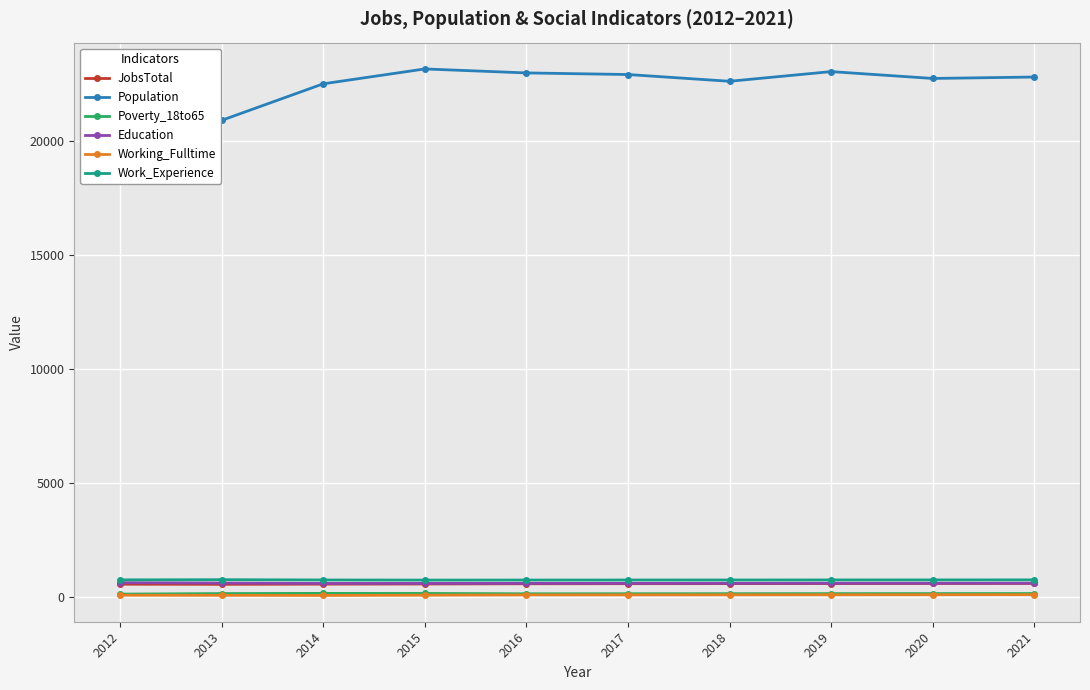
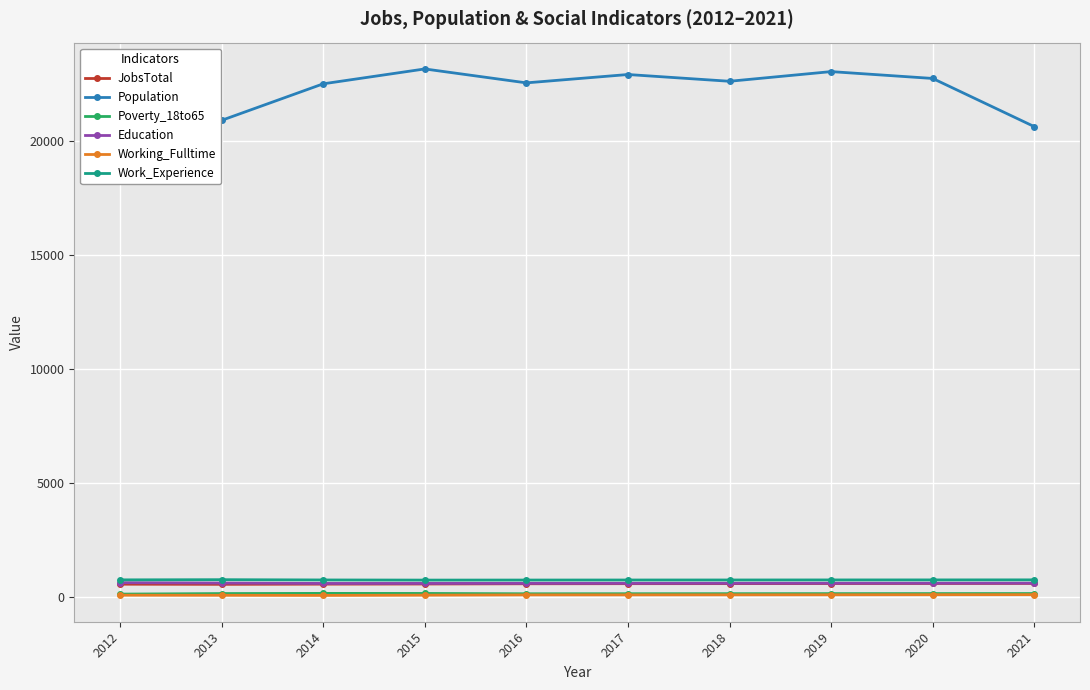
  {
    "Population": {
      "2013": 20900,
      "2014": 22500,
      "2015": 23200,
-     "2016": 23000,
+     "2016": 22600,
      "2017": 22900,
      "2018": 22600,
      "2019": 23100,
      "2020": 22800,
-     "2021": 22800
+     "2021": 20700
    }
  }
